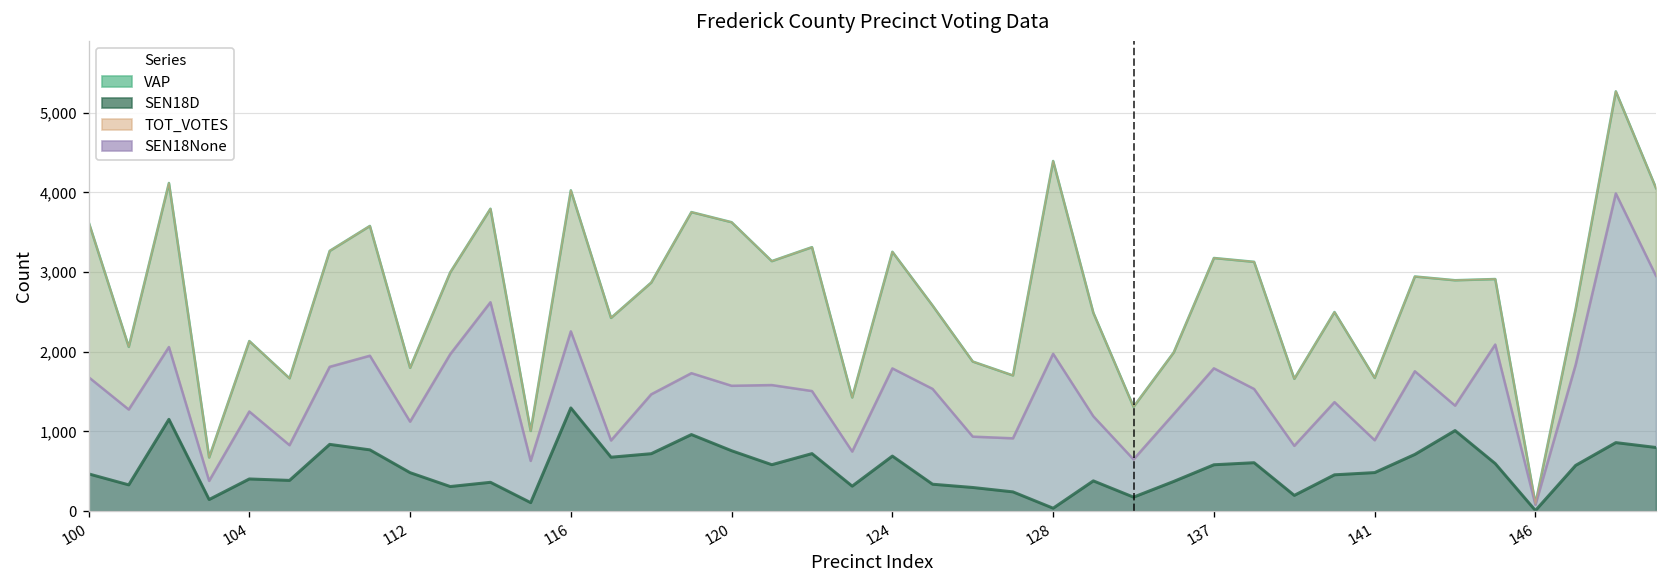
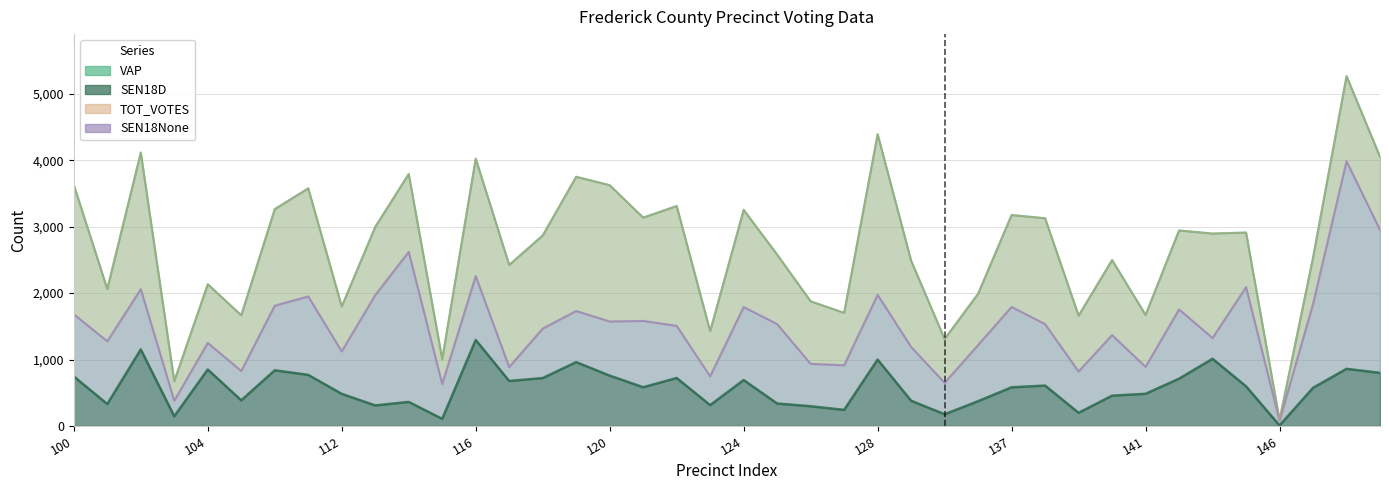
  {
    "SEN18D": {
-     "100": "500",
-     "104": "400",
+     "100": "700",
+     "104": "900",
      "112": "500",
      "116": "1,300",
      "120": "800",
      "124": "700",
-     "128": "0",
+     "128": "1,000",
      "137": "600",
      "141": "500",
      "146": "0"
    }
  }
